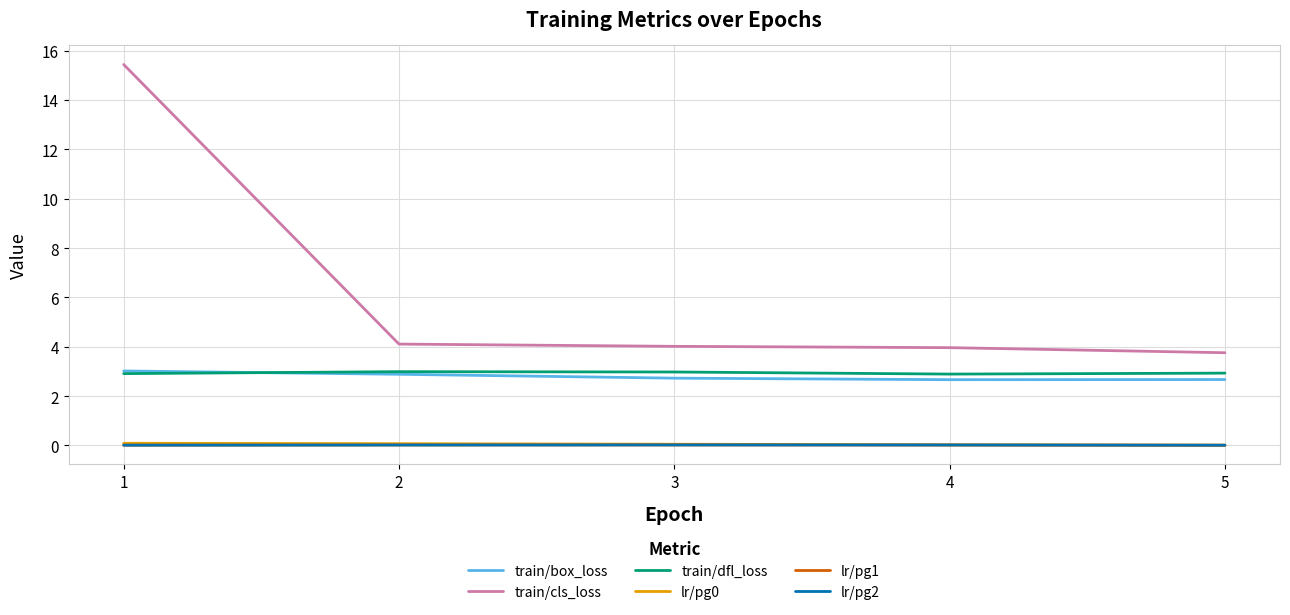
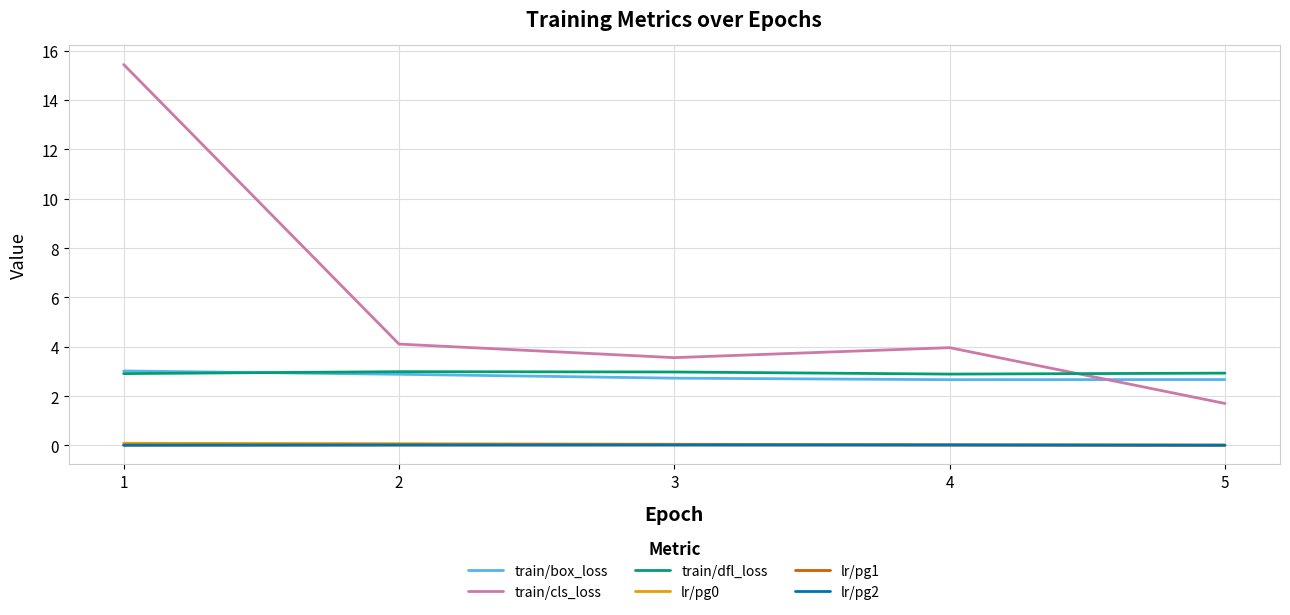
  {
    "train/box_loss": {
      "1": 3.0,
      "2": 2.9,
      "3": 2.7,
      "4": 2.7,
      "5": 2.7
    },
    "train/cls_loss": {
      "1": 15.4,
      "2": 4.1,
-     "3": 4.0,
+     "3": 3.6,
      "4": 4.0,
-     "5": 3.8
+     "5": 1.7
    },
    "train/dfl_loss": {
      "1": 2.9,
      "2": 3.0,
      "3": 3.0,
      "4": 2.9,
      "5": 2.9
    }
  }
